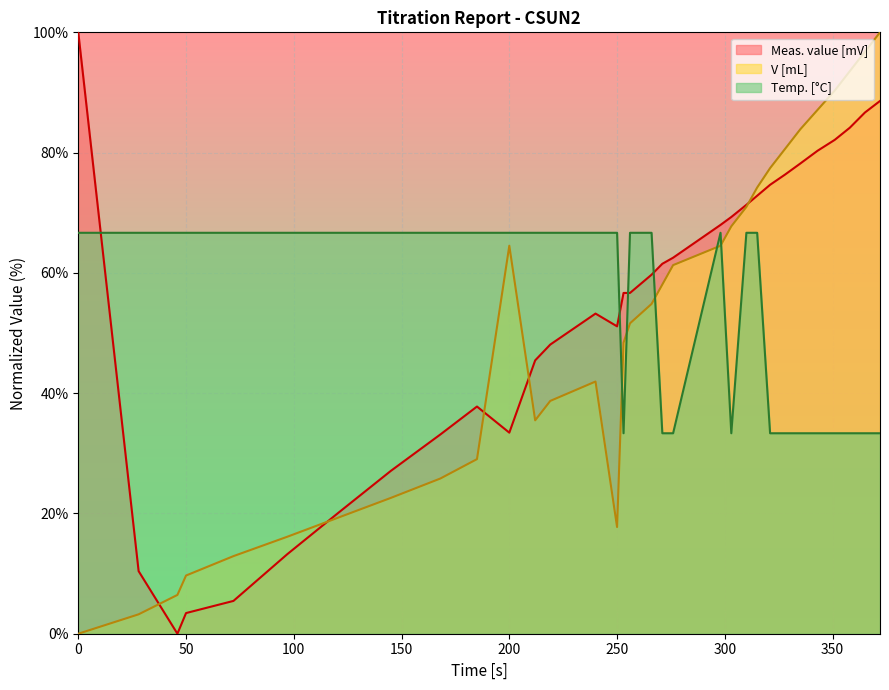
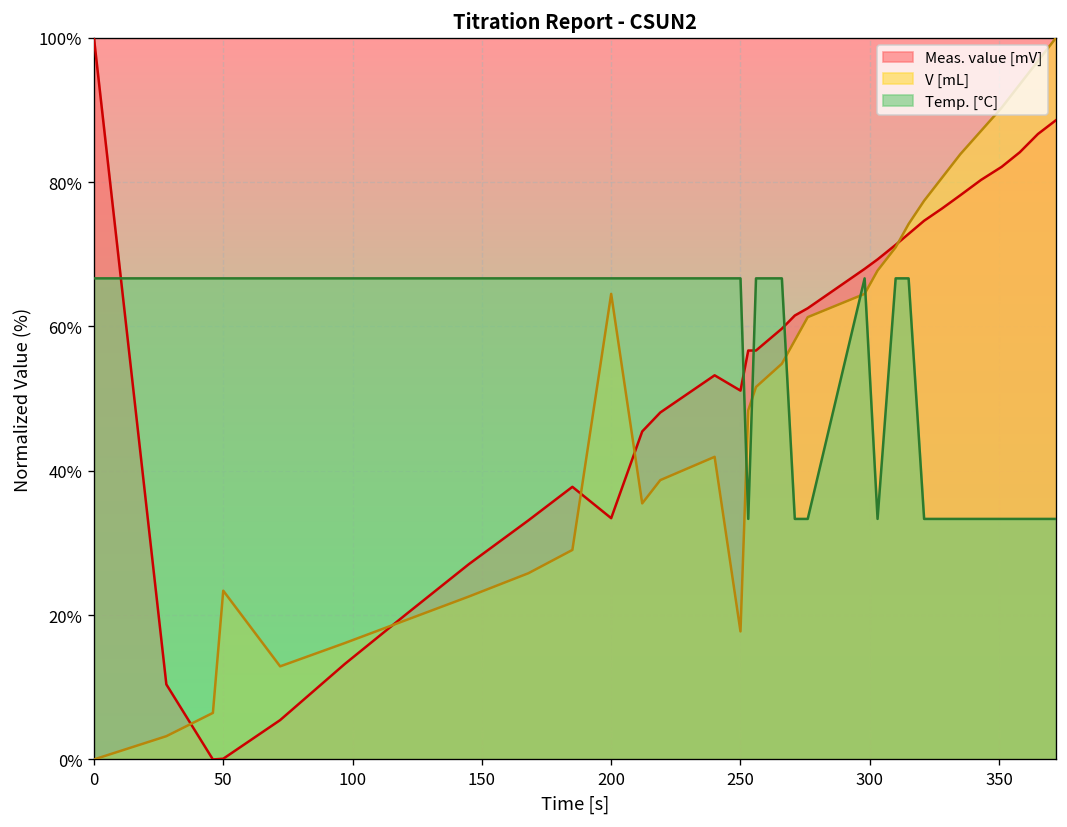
  {
    "Meas. value [mV]": {
      "0": "100%",
-     "50": "3%",
+     "50": "0%",
      "200": "33%",
      "250": "51%"
    },
    "V [mL]": {
      "0": "0%",
-     "50": "10%",
+     "50": "23%",
      "200": "65%",
      "250": "18%"
    },
    "Temp. [°C]": {
      "0": "67%",
      "50": "67%",
      "200": "67%",
      "250": "67%"
    }
  }
